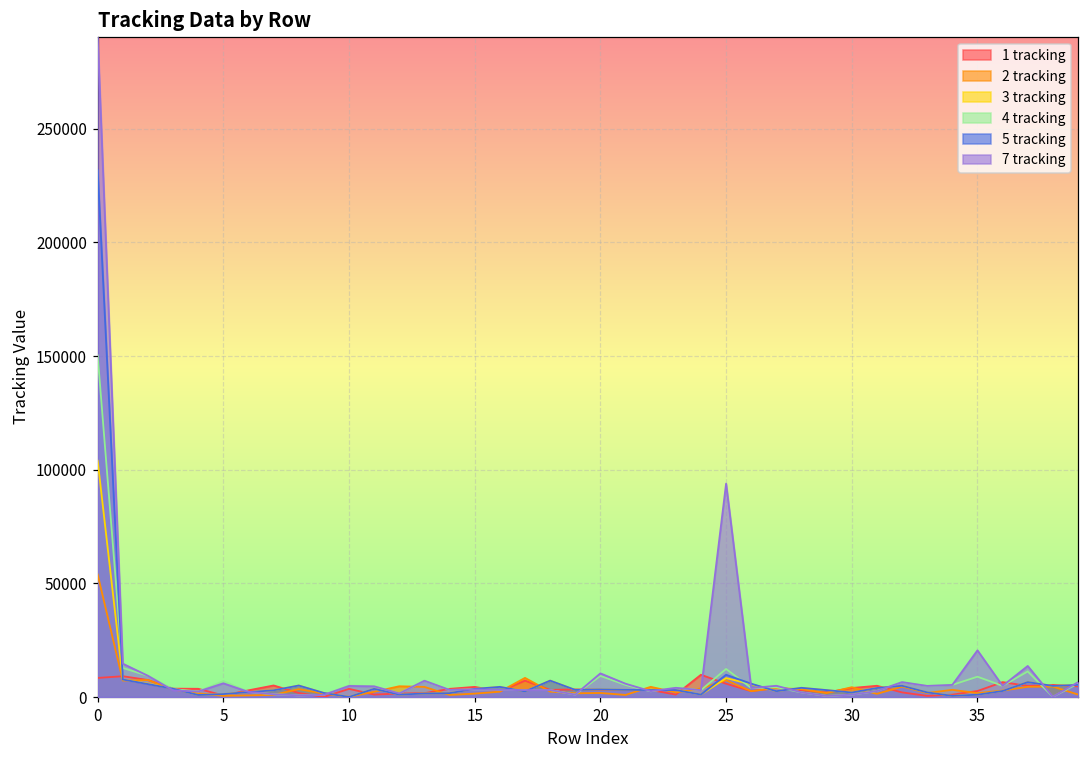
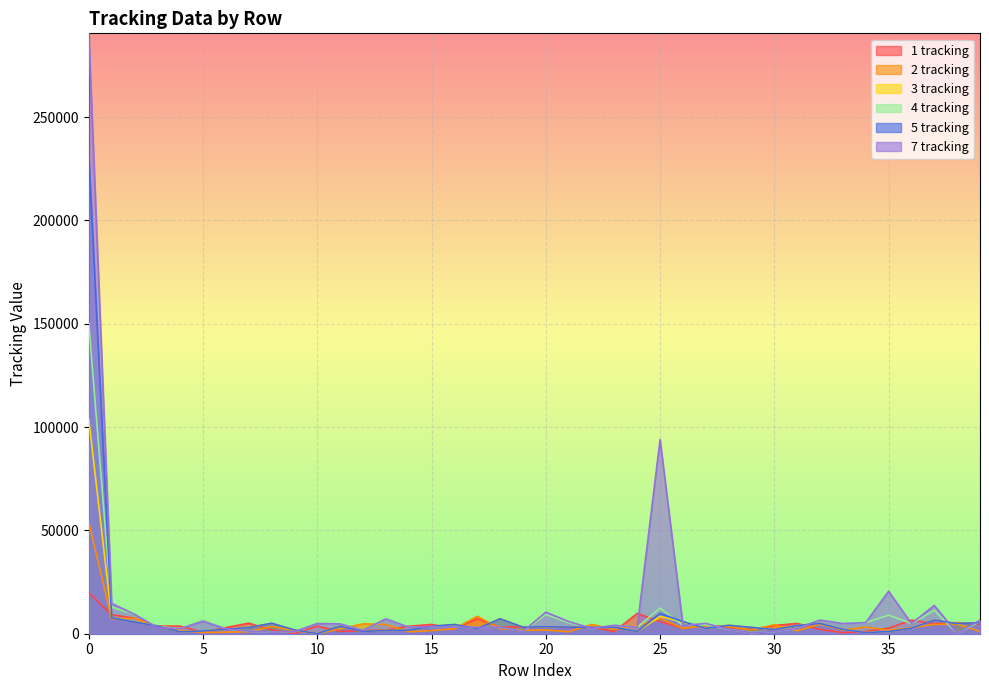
  {
    "1 tracking": {
-     "0": 8000,
+     "0": 20000,
      "10": 4000,
      "25": 6000
    },
    "2 tracking": {
      "0": 54000,
      "15": 2000,
      "20": 2000
    },
    "3 tracking": {
      "0": 104000
    },
    "4 tracking": {
      "0": 150000,
      "25": 12000,
      "35": 9000
    },
    "5 tracking": {
      "0": 232000,
      "25": 10000
    },
    "7 tracking": {
      "0": 291000,
      "25": 94000,
      "35": 21000
    }
  }
